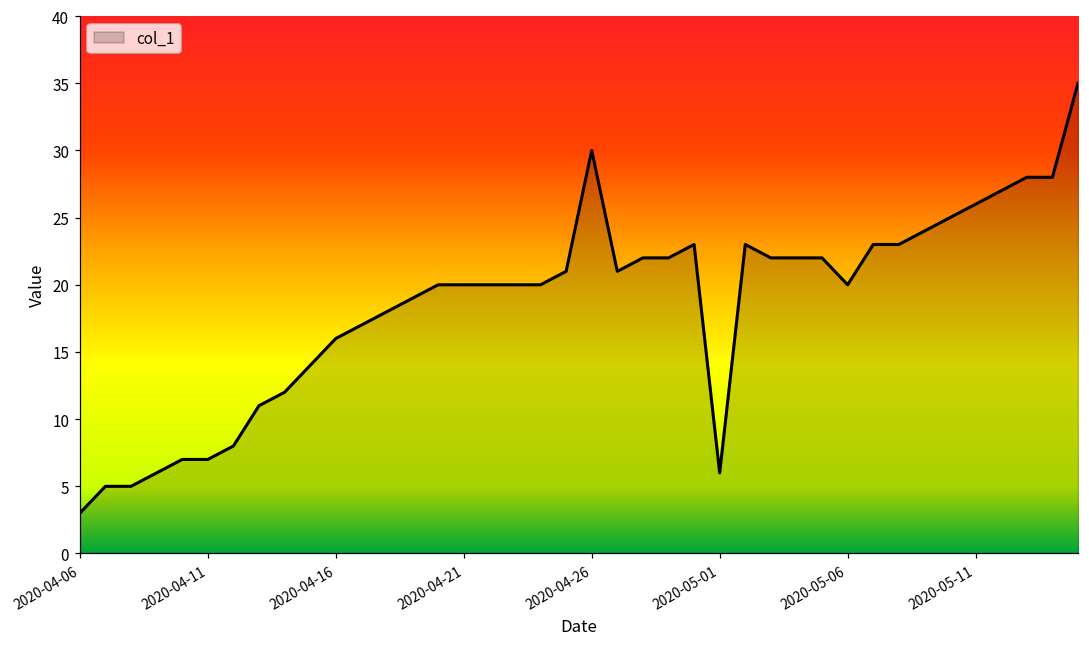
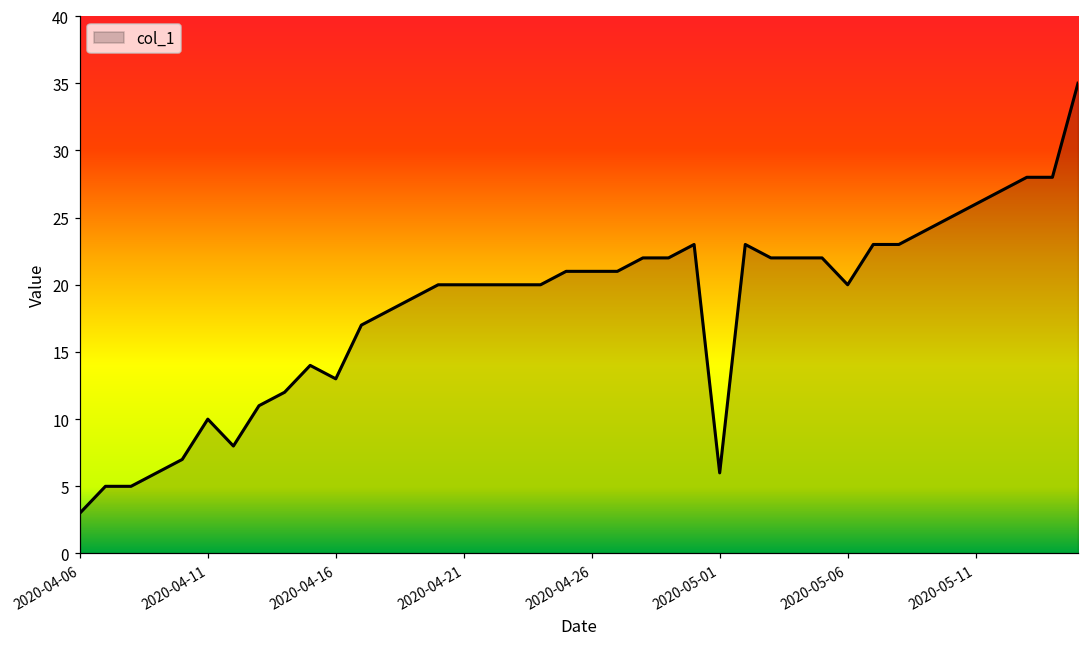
  {
    "2020-04-06": 3,
-   "2020-04-11": 7,
-   "2020-04-16": 16,
+   "2020-04-11": 10,
+   "2020-04-16": 13,
    "2020-04-21": 20,
-   "2020-04-26": 30,
+   "2020-04-26": 21,
    "2020-05-01": 6,
    "2020-05-06": 20,
    "2020-05-11": 26
  }
